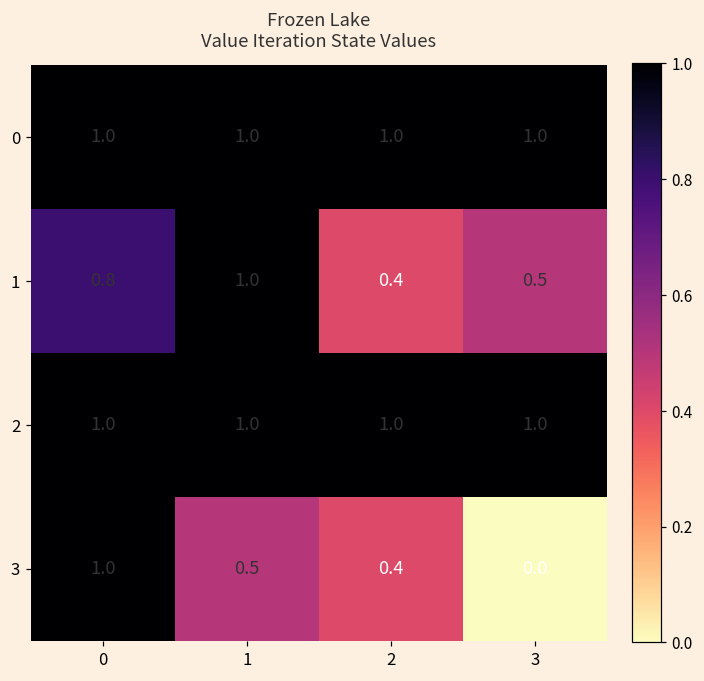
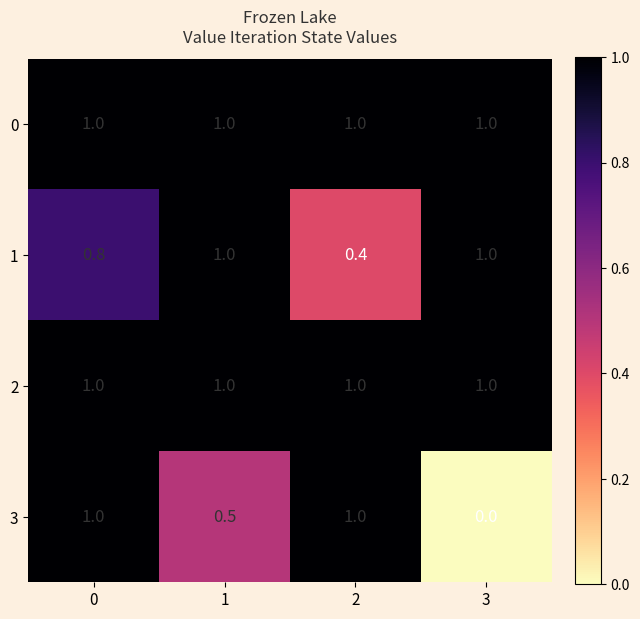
  {
    "0": {
      "0": 1.0,
      "1": 1.0,
      "2": 1.0,
      "3": 1.0
    },
    "1": {
      "0": 0.8,
      "1": 1.0,
      "2": 0.4,
-     "3": 0.5
+     "3": 1.0
    },
    "2": {
      "0": 1.0,
      "1": 1.0,
      "2": 1.0,
      "3": 1.0
    },
    "3": {
      "0": 1.0,
      "1": 0.5,
-     "2": 0.4,
+     "2": 1.0,
      "3": 0.0
    }
  }
